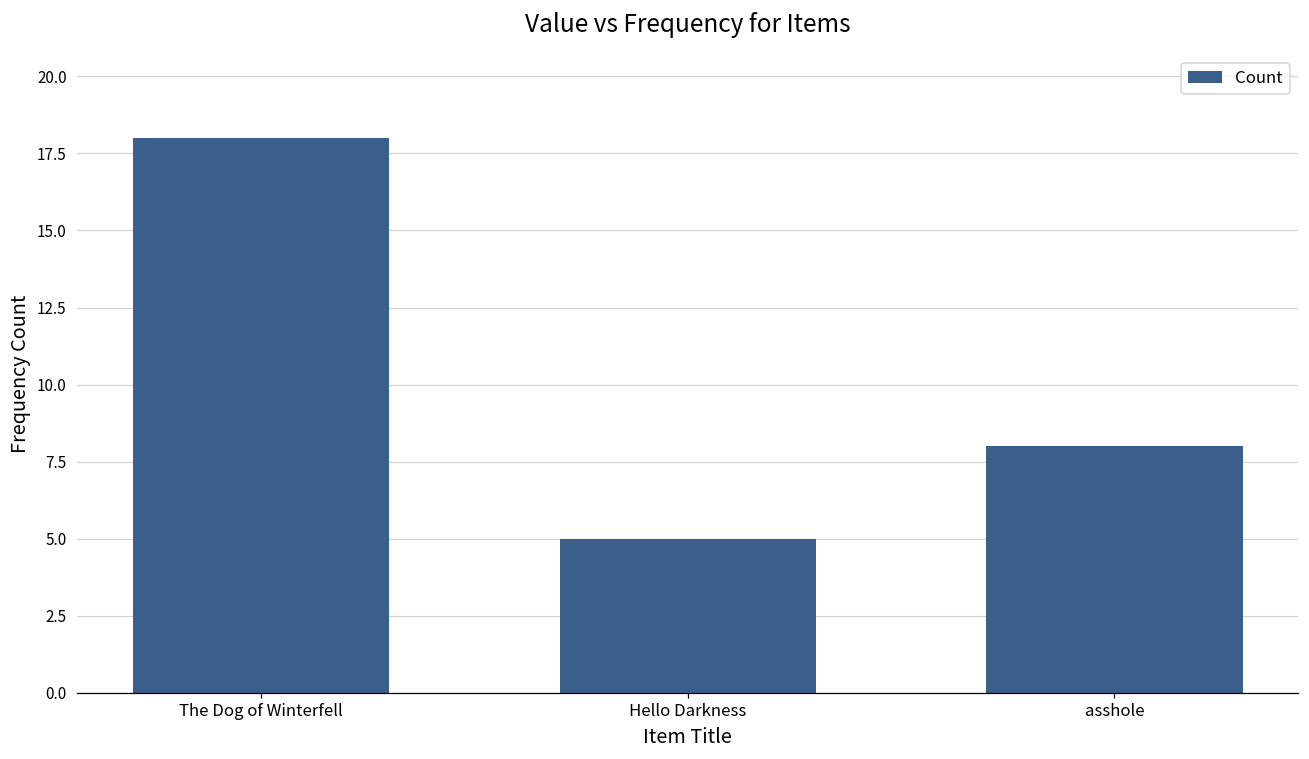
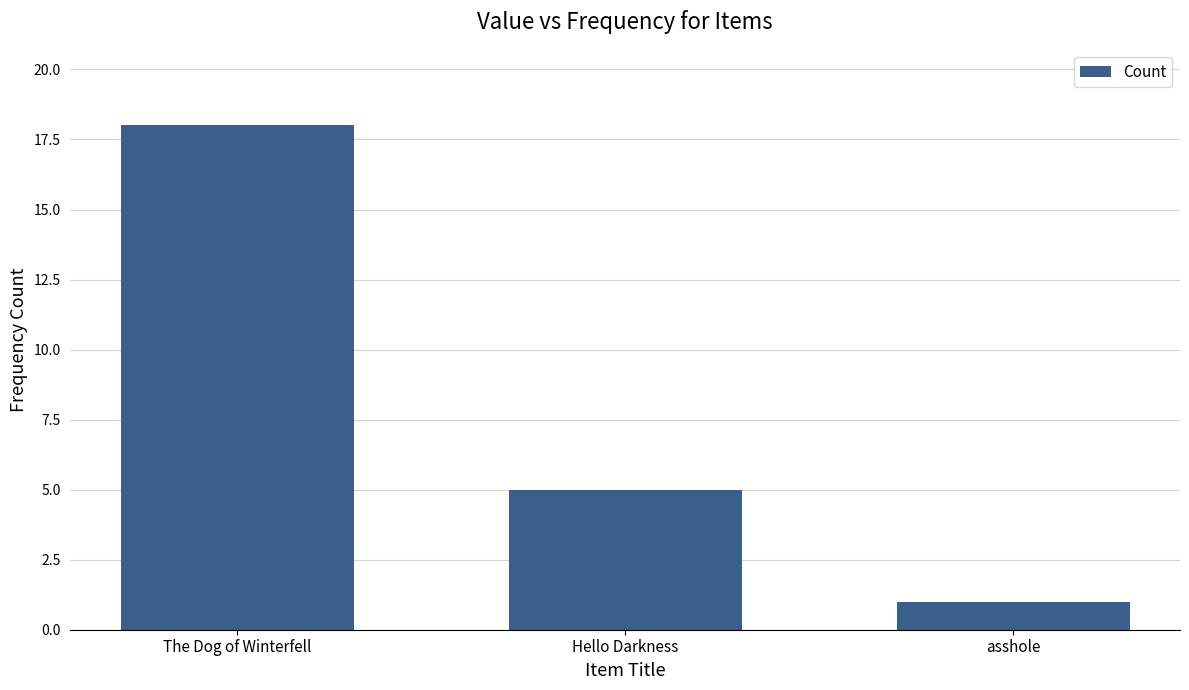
  {
    "The Dog of Winterfell": 18,
    "Hello Darkness": 5,
-   "asshole": 8
+   "asshole": 1
  }
